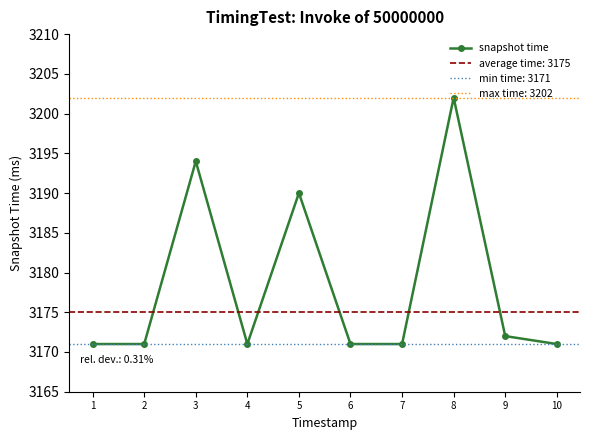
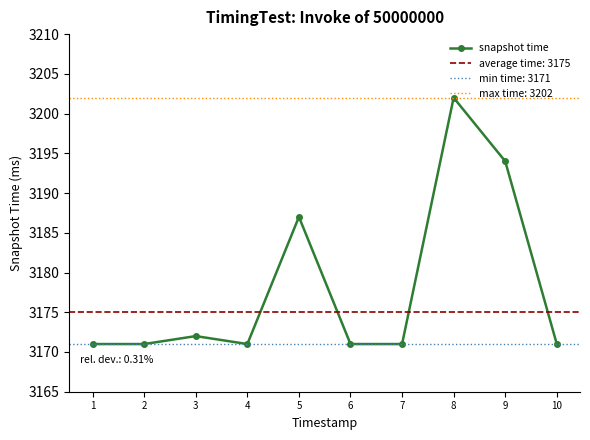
  {
-   "3": 3194,
+   "3": 3172,
    "4": 3171,
-   "5": 3190,
+   "5": 3187,
    "6": 3171,
    "7": 3171,
    "8": 3202,
-   "9": 3172,
+   "9": 3194,
    "10": 3171
  }
